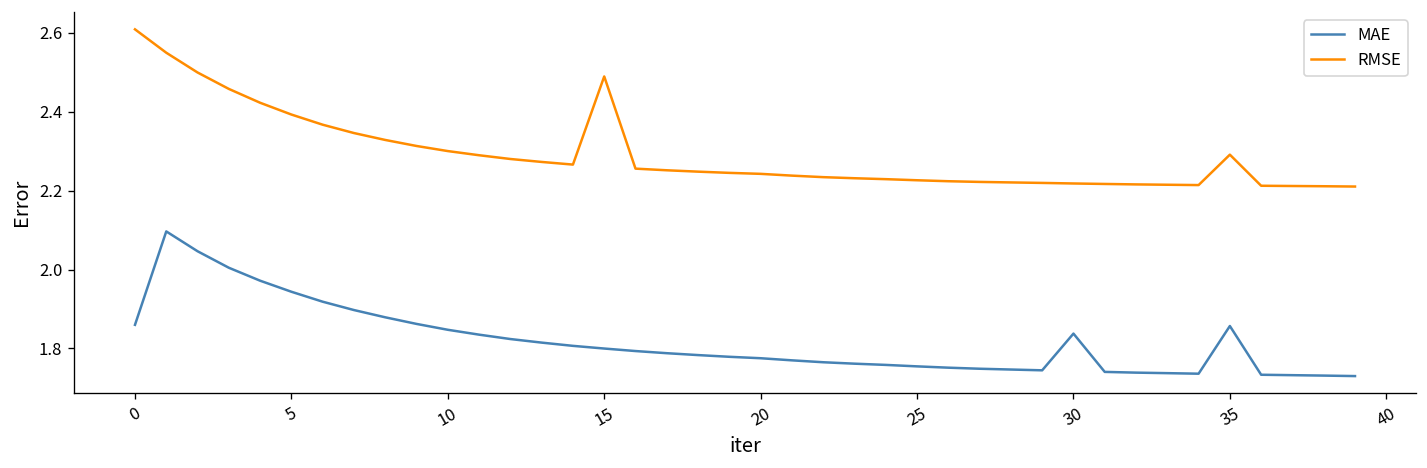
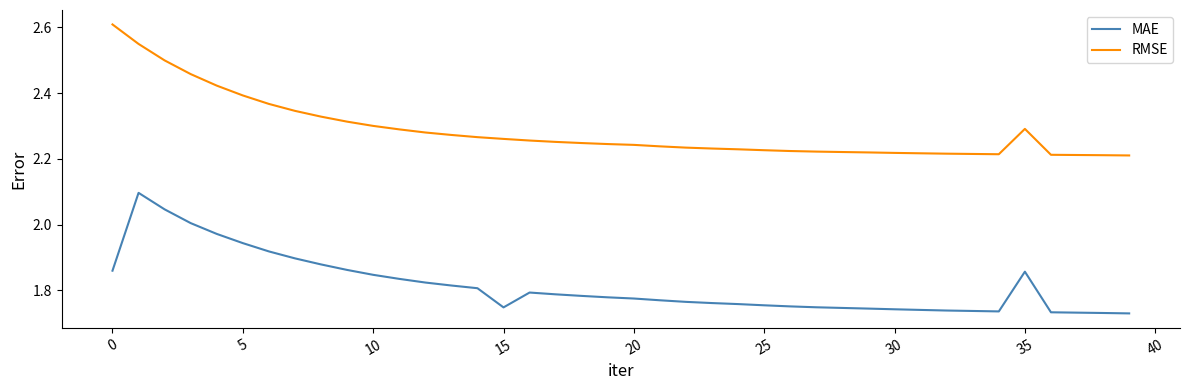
  {
    "MAE": {
      "0": 1.86,
      "5": 1.94,
      "10": 1.85,
-     "15": 1.80,
+     "15": 1.75,
      "20": 1.78,
      "25": 1.75,
-     "30": 1.84,
+     "30": 1.74,
      "35": 1.86
    },
    "RMSE": {
      "0": 2.61,
      "5": 2.39,
      "10": 2.30,
-     "15": 2.49,
+     "15": 2.26,
      "20": 2.24,
      "25": 2.23,
      "30": 2.22,
      "35": 2.29
    }
  }
